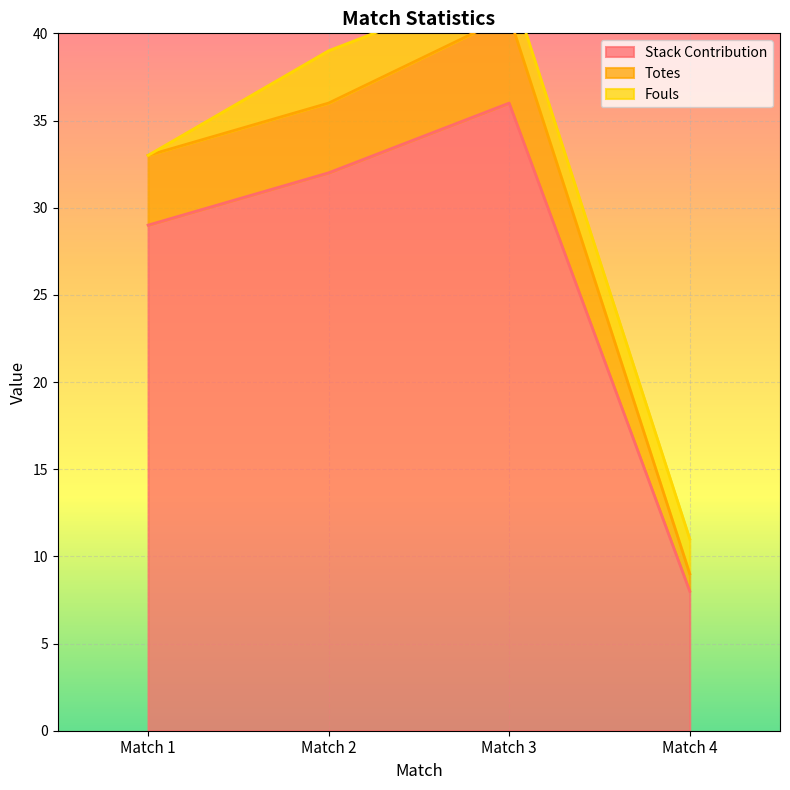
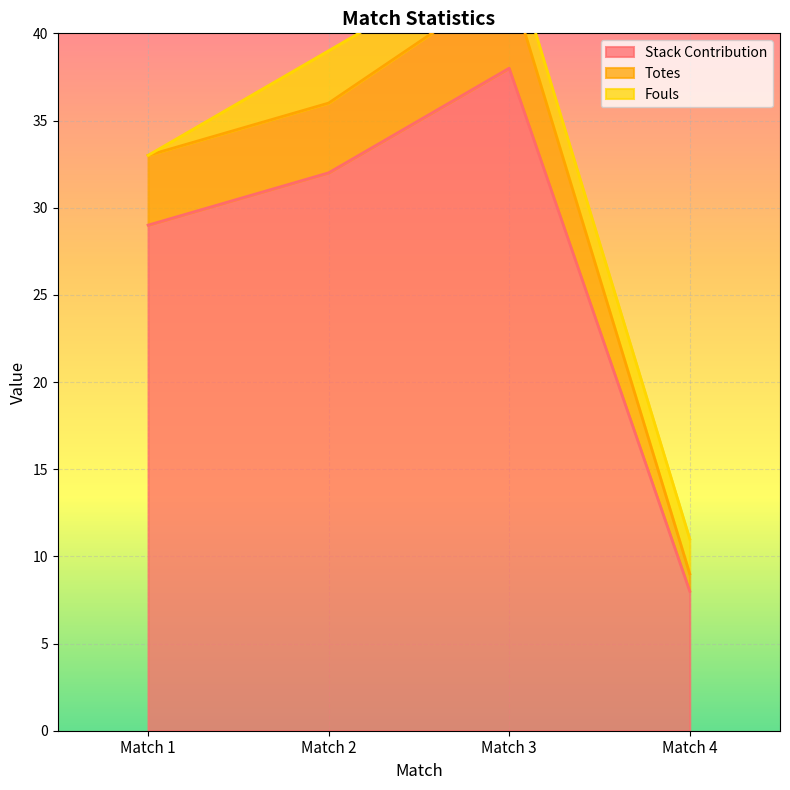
  {
    "Stack Contribution": {
      "Match 1": 29,
      "Match 2": 32,
-     "Match 3": 36,
+     "Match 3": 38,
      "Match 4": 8
    }
  }
